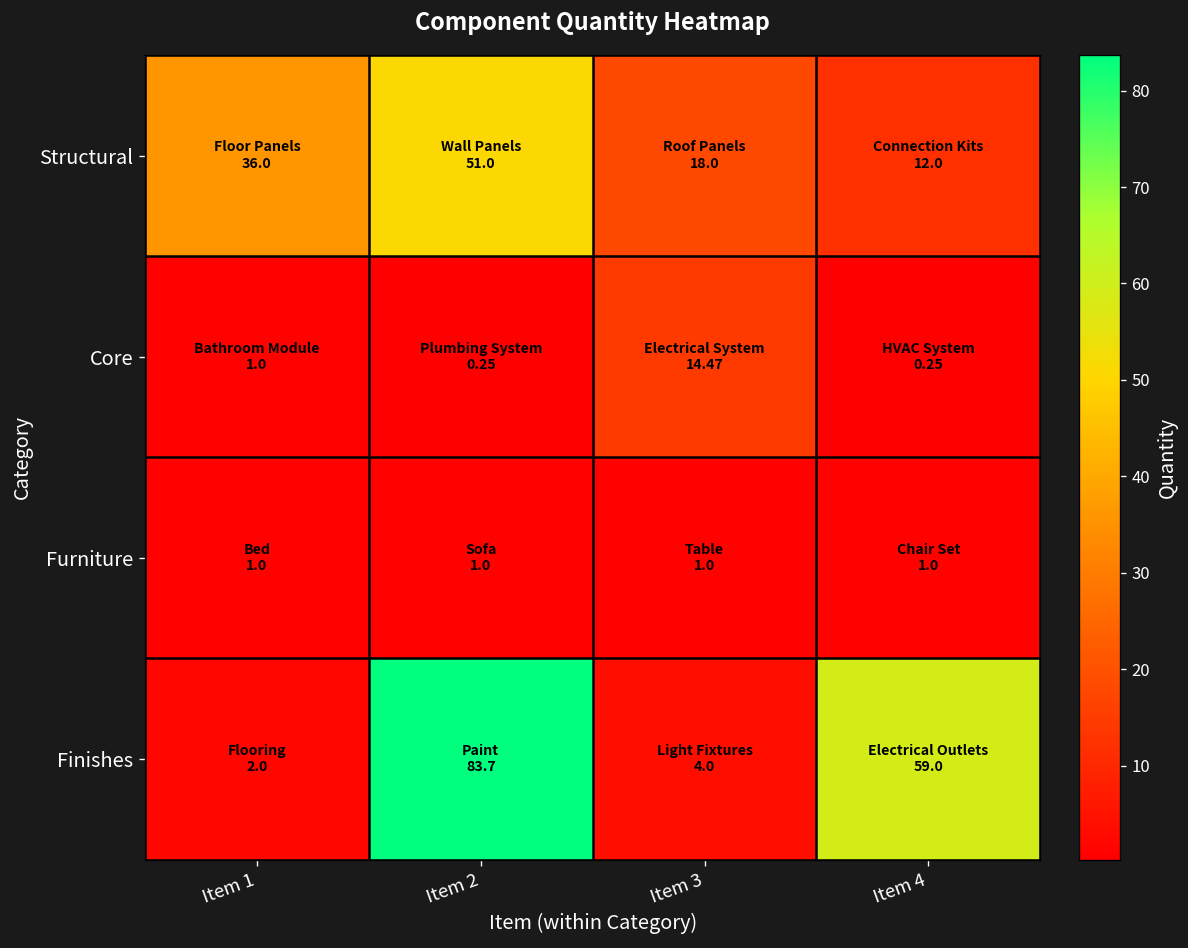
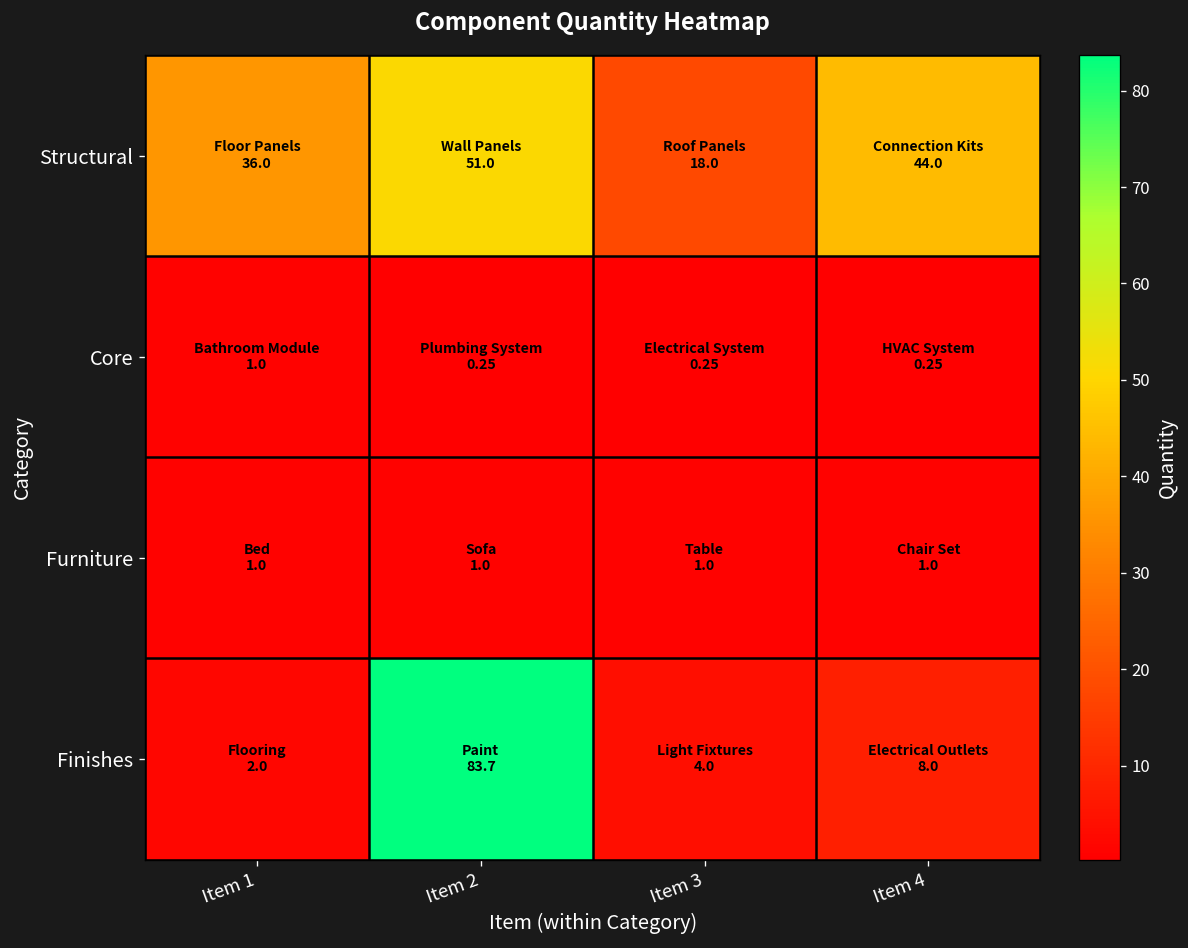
  {
    "Structural": {
      "Item 1": 36.0,
      "Item 2": 51.0,
      "Item 3": 18.0,
-     "Item 4": 12.0
+     "Item 4": 44.0
    },
    "Core": {
      "Item 1": 1.0,
      "Item 2": 0.25,
-     "Item 3": 14.47,
+     "Item 3": 0.25,
      "Item 4": 0.25
    },
    "Furniture": {
      "Item 1": 1.0,
      "Item 2": 1.0,
      "Item 3": 1.0,
      "Item 4": 1.0
    },
    "Finishes": {
      "Item 1": 2.0,
      "Item 2": 83.7,
      "Item 3": 4.0,
-     "Item 4": 59.0
+     "Item 4": 8.0
    }
  }
